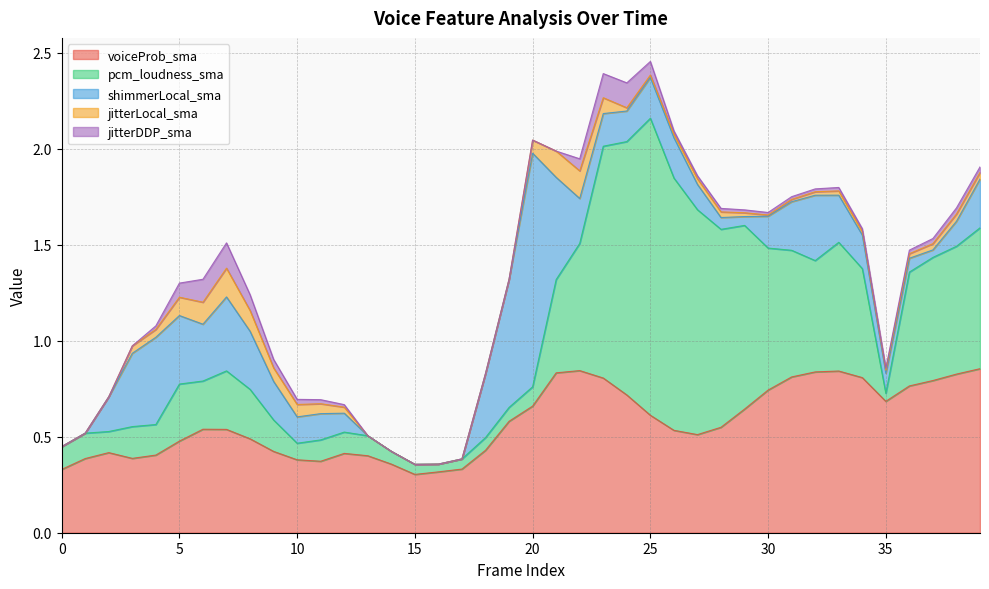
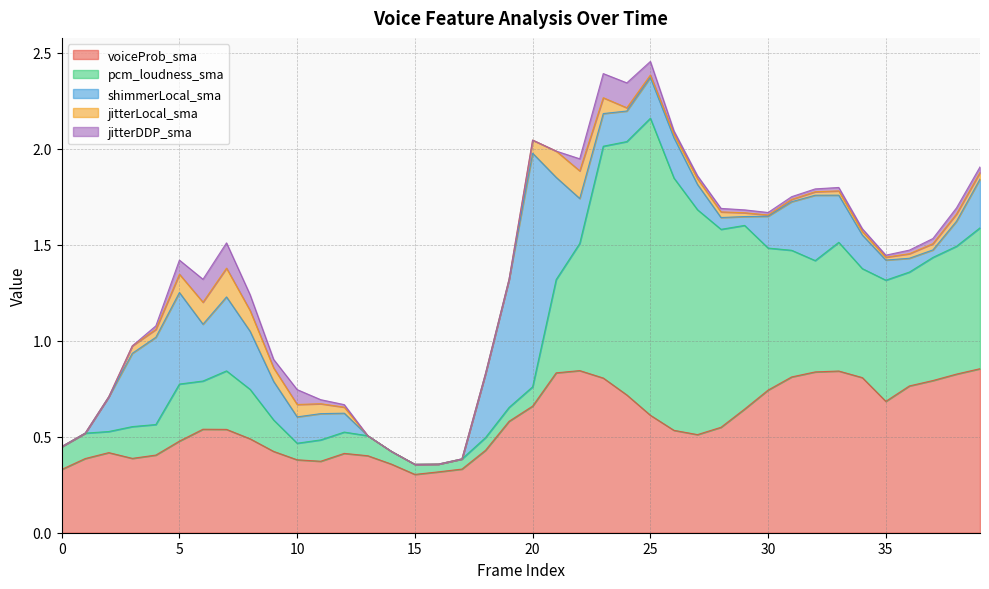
  {
    "voiceProb_sma": {
      "0": 0.33,
      "5": 0.48,
      "10": 0.38,
      "15": 0.30,
      "20": 0.66,
      "25": 0.61,
      "30": 0.74,
      "35": 0.68
    },
    "pcm_loudness_sma": {
      "5": 0.30,
      "10": 0.09,
      "20": 0.10,
      "25": 1.55,
      "30": 0.74,
-     "35": 0.04
+     "35": 0.63
    },
    "shimmerLocal_sma": {
-     "5": 0.36,
+     "5": 0.48,
      "10": 0.14,
      "20": 1.22,
      "35": 0.10
    },
    "jitterLocal_sma": {
      "5": 0.10,
      "10": 0.06
    },
    "jitterDDP_sma": {
      "5": 0.07,
-     "10": 0.03,
+     "10": 0.08,
      "25": 0.07
    }
  }
